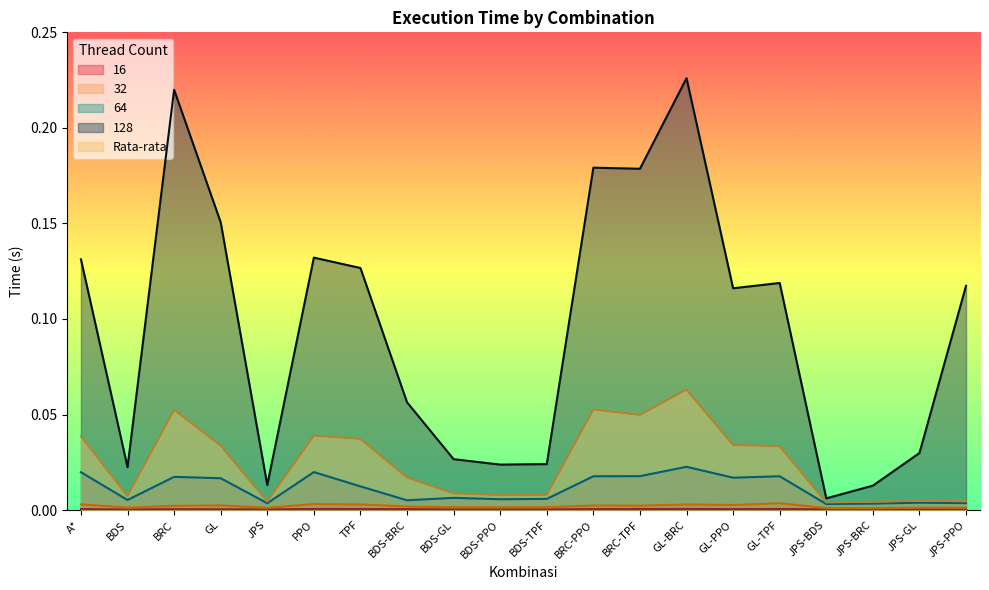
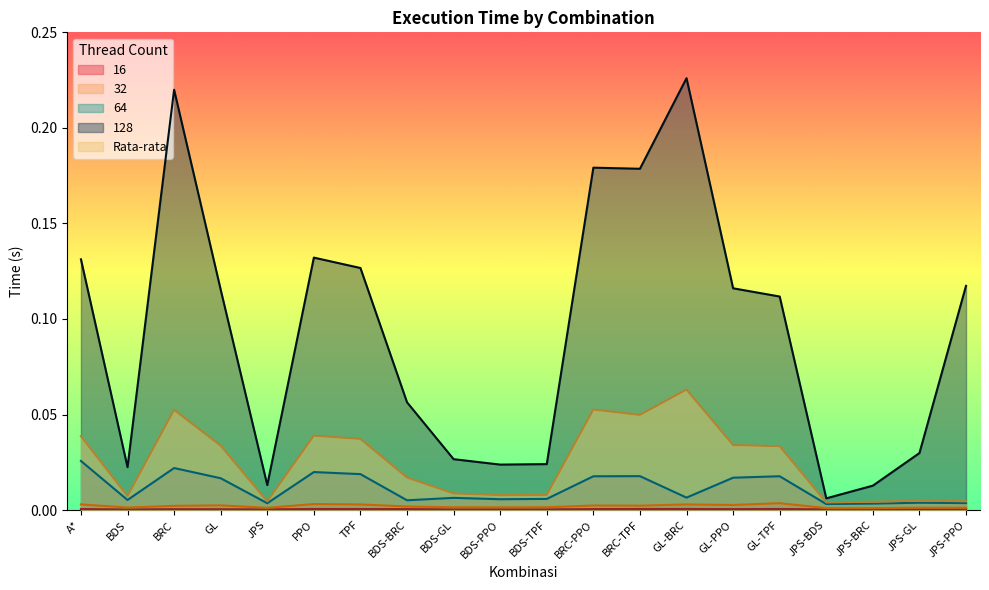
  {
    "16": {
      "A*": 0.001,
      "BRC": 0.000,
      "GL": 0.000,
      "PPO": 0.001,
      "TPF": 0.001,
      "BDS-BRC": 0.001,
      "BRC-PPO": 0.001,
      "BRC-TPF": 0.001,
      "GL-BRC": 0.001,
      "GL-PPO": 0.000,
      "GL-TPF": 0.001
    },
    "64": {
-     "A*": 0.020,
+     "A*": 0.026,
      "BDS": 0.005,
-     "BRC": 0.017,
+     "BRC": 0.022,
      "GL": 0.017,
      "PPO": 0.020,
-     "TPF": 0.012,
+     "TPF": 0.019,
      "BDS-BRC": 0.005,
      "BDS-GL": 0.006,
      "BDS-PPO": 0.006,
      "BDS-TPF": 0.006,
      "BRC-PPO": 0.018,
      "BRC-TPF": 0.018,
-     "GL-BRC": 0.023,
+     "GL-BRC": 0.007,
      "GL-PPO": 0.017,
      "GL-TPF": 0.018
    },
    "128": {
      "A*": 0.131,
      "BDS": 0.022,
      "BRC": 0.220,
-     "GL": 0.151,
+     "GL": 0.115,
      "JPS": 0.013,
      "PPO": 0.132,
      "TPF": 0.127,
      "BDS-BRC": 0.056,
      "BDS-GL": 0.027,
      "BDS-PPO": 0.024,
      "BDS-TPF": 0.024,
      "BRC-PPO": 0.179,
      "BRC-TPF": 0.179,
      "GL-BRC": 0.226,
      "GL-PPO": 0.116,
-     "GL-TPF": 0.119,
+     "GL-TPF": 0.112,
      "JPS-BDS": 0.006,
      "JPS-BRC": 0.013,
      "JPS-GL": 0.030,
      "JPS-PPO": 0.117
    }
  }
